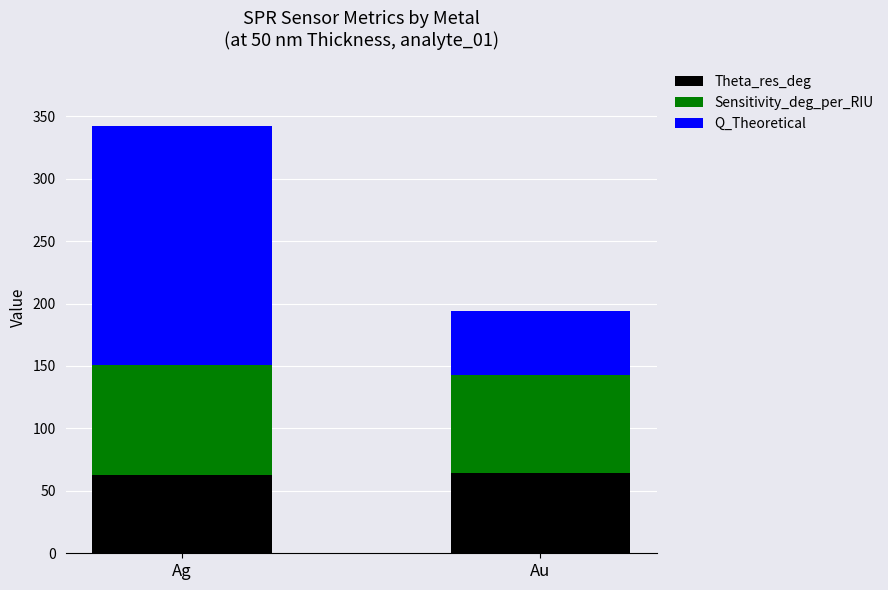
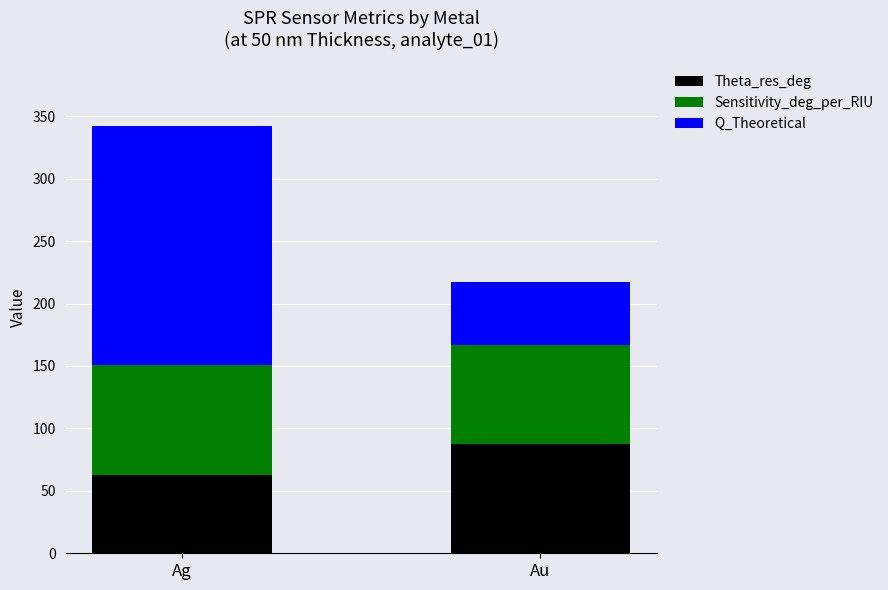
  {
    "Theta_res_deg": {
      "Ag": 63,
-     "Au": 64
+     "Au": 87
    },
    "Sensitivity_deg_per_RIU": {
      "Ag": 88,
      "Au": 79
    },
    "Q_Theoretical": {
      "Ag": 191,
      "Au": 51
    }
  }
